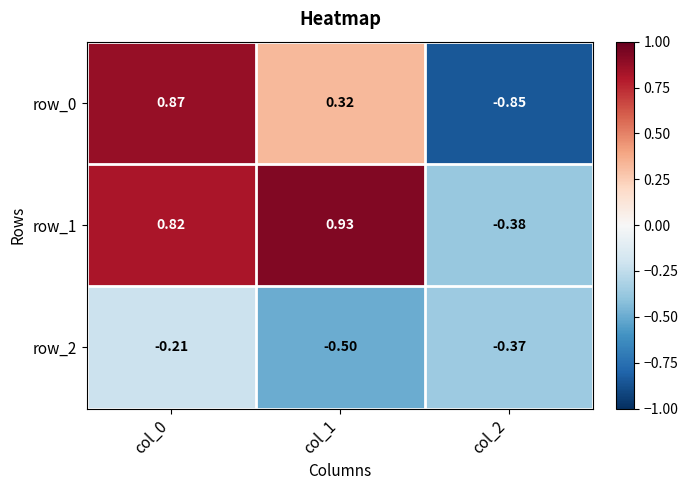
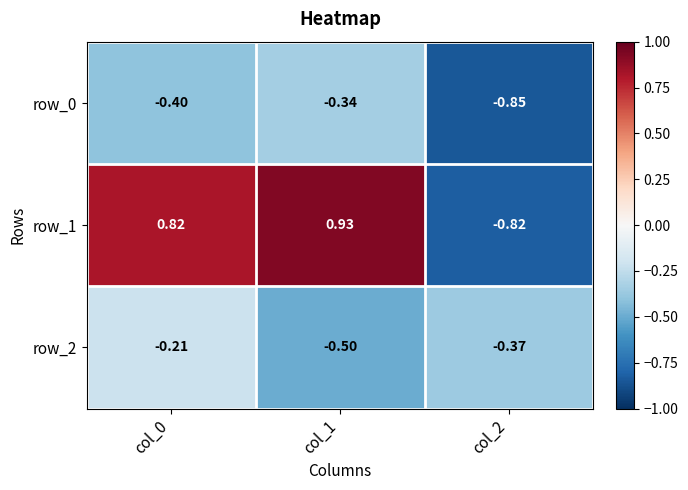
  {
    "row_0": {
-     "col_0": 0.87,
-     "col_1": 0.32,
+     "col_0": -0.40,
+     "col_1": -0.34,
      "col_2": -0.85
    },
    "row_1": {
      "col_0": 0.82,
      "col_1": 0.93,
-     "col_2": -0.38
+     "col_2": -0.82
    },
    "row_2": {
      "col_0": -0.21,
      "col_1": -0.50,
      "col_2": -0.37
    }
  }
